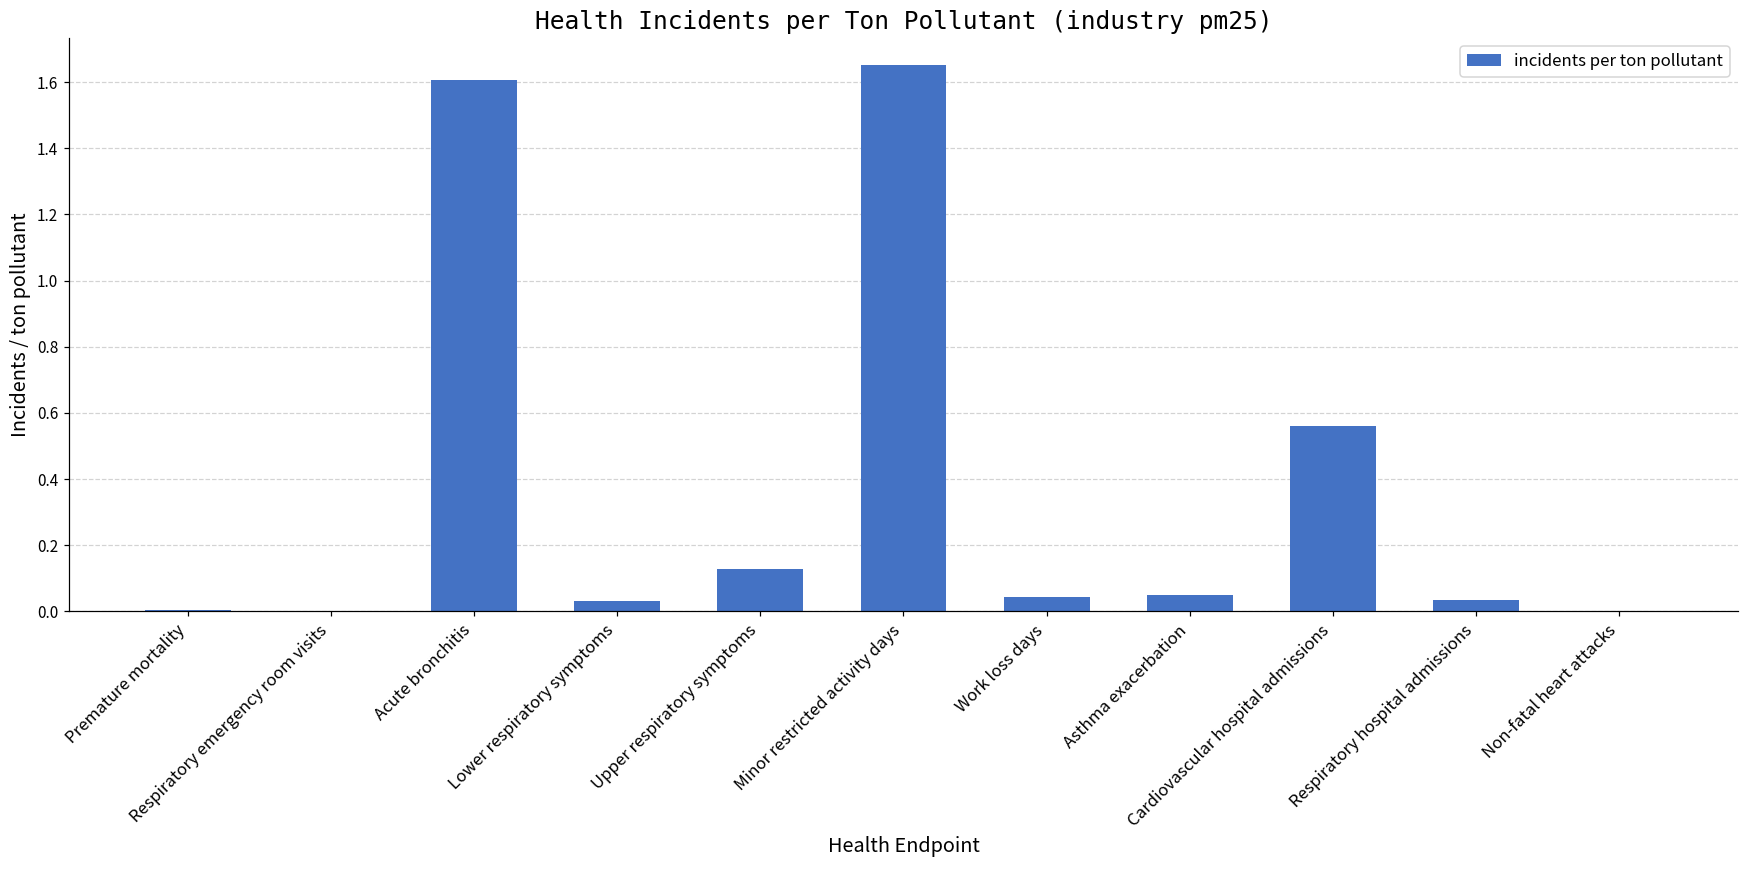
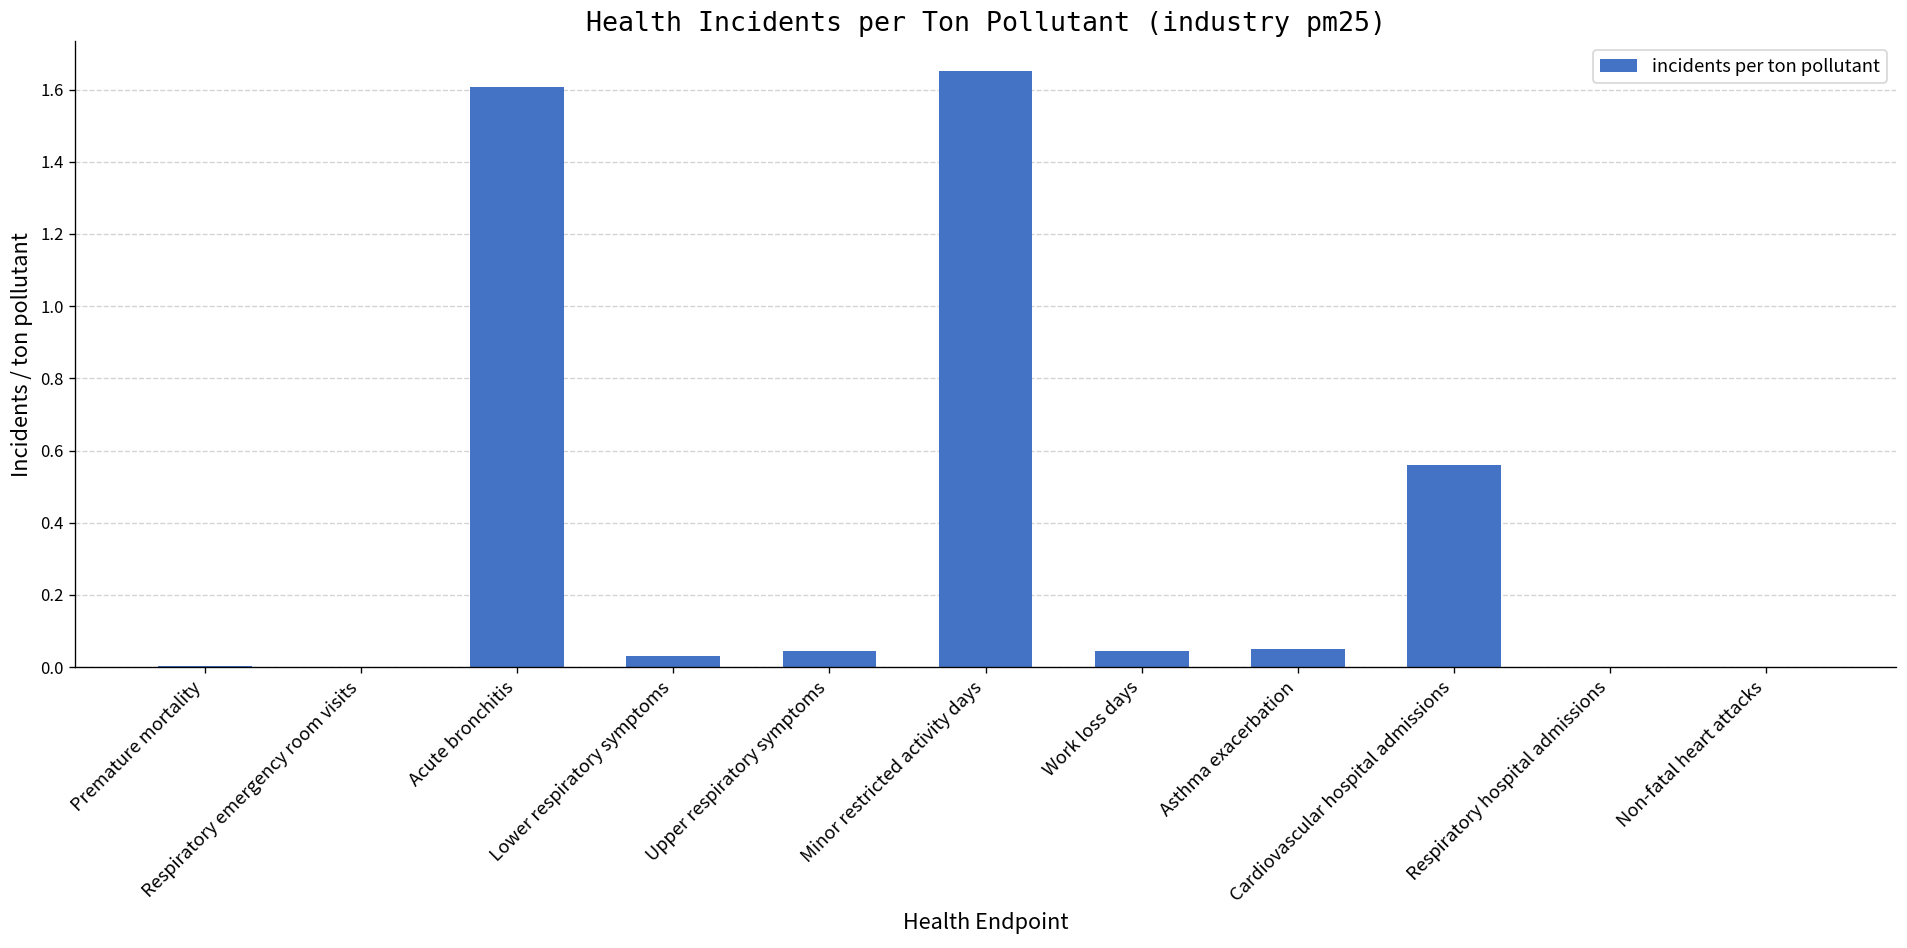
  {
    "Acute bronchitis": 1.61,
    "Lower respiratory symptoms": 0.03,
-   "Upper respiratory symptoms": 0.13,
+   "Upper respiratory symptoms": 0.04,
    "Minor restricted activity days": 1.65,
    "Work loss days": 0.04,
    "Asthma exacerbation": 0.05,
    "Cardiovascular hospital admissions": 0.56,
-   "Respiratory hospital admissions": 0.03
+   "Respiratory hospital admissions": 0.00
  }
